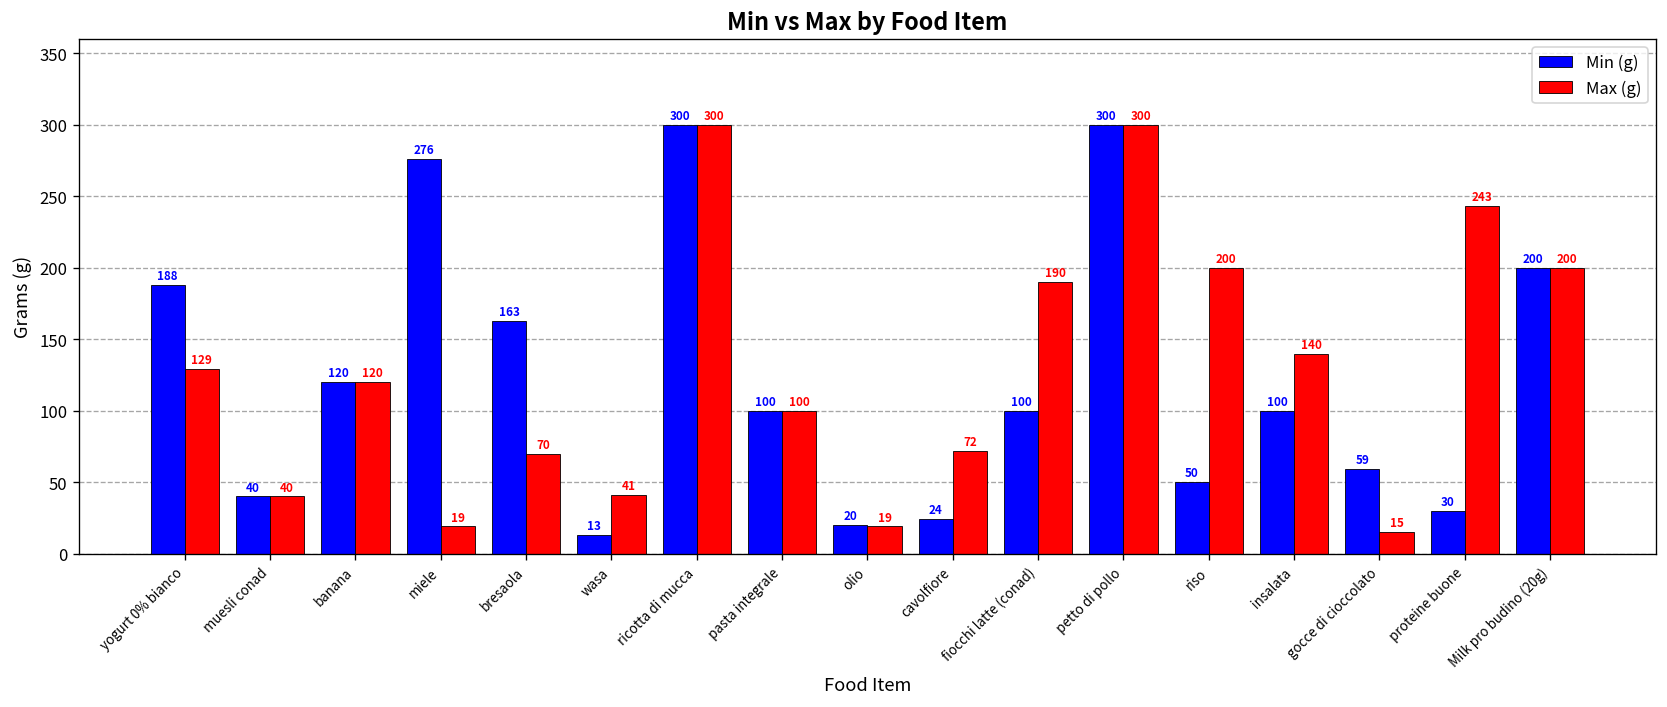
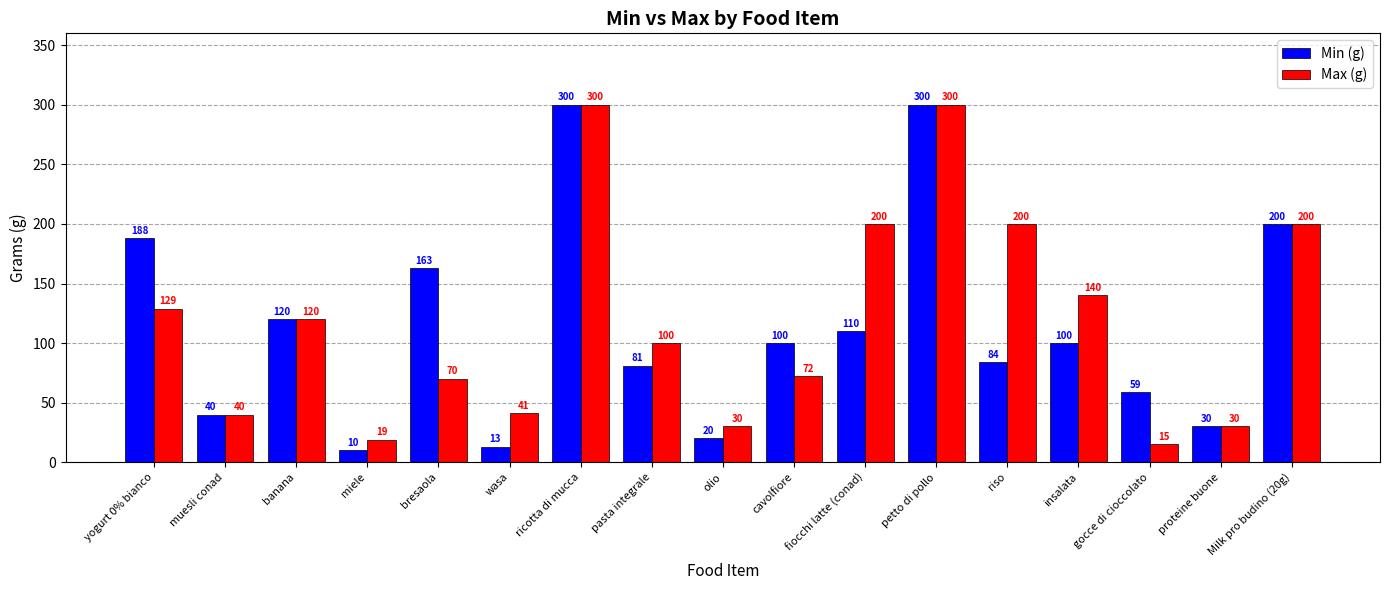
  {
    "Min (g)": {
      "yogurt 0% bianco": 188,
      "muesli conad": 40,
      "banana": 120,
-     "miele": 276,
+     "miele": 10,
      "bresaola": 163,
      "wasa": 13,
      "ricotta di mucca": 300,
-     "pasta integrale": 100,
+     "pasta integrale": 81,
      "olio": 20,
-     "cavolfiore": 24,
-     "fiocchi latte (conad)": 100,
+     "cavolfiore": 100,
+     "fiocchi latte (conad)": 110,
      "petto di pollo": 300,
-     "riso": 50,
+     "riso": 84,
      "insalata": 100,
      "gocce di cioccolato": 59,
      "proteine buone": 30,
      "Milk pro budino (20g)": 200
    },
    "Max (g)": {
      "yogurt 0% bianco": 129,
      "muesli conad": 40,
      "banana": 120,
      "miele": 19,
      "bresaola": 70,
      "wasa": 41,
      "ricotta di mucca": 300,
      "pasta integrale": 100,
-     "olio": 19,
+     "olio": 30,
      "cavolfiore": 72,
-     "fiocchi latte (conad)": 190,
+     "fiocchi latte (conad)": 200,
      "petto di pollo": 300,
      "riso": 200,
      "insalata": 140,
      "gocce di cioccolato": 15,
-     "proteine buone": 243,
+     "proteine buone": 30,
      "Milk pro budino (20g)": 200
    }
  }
